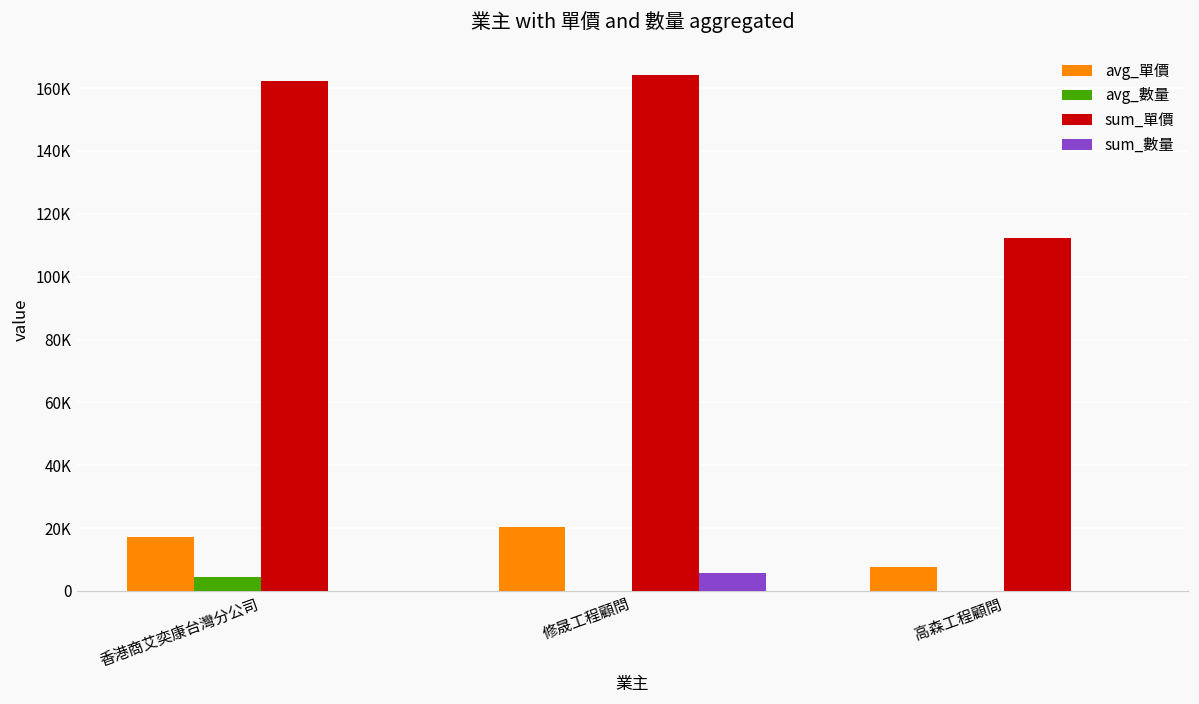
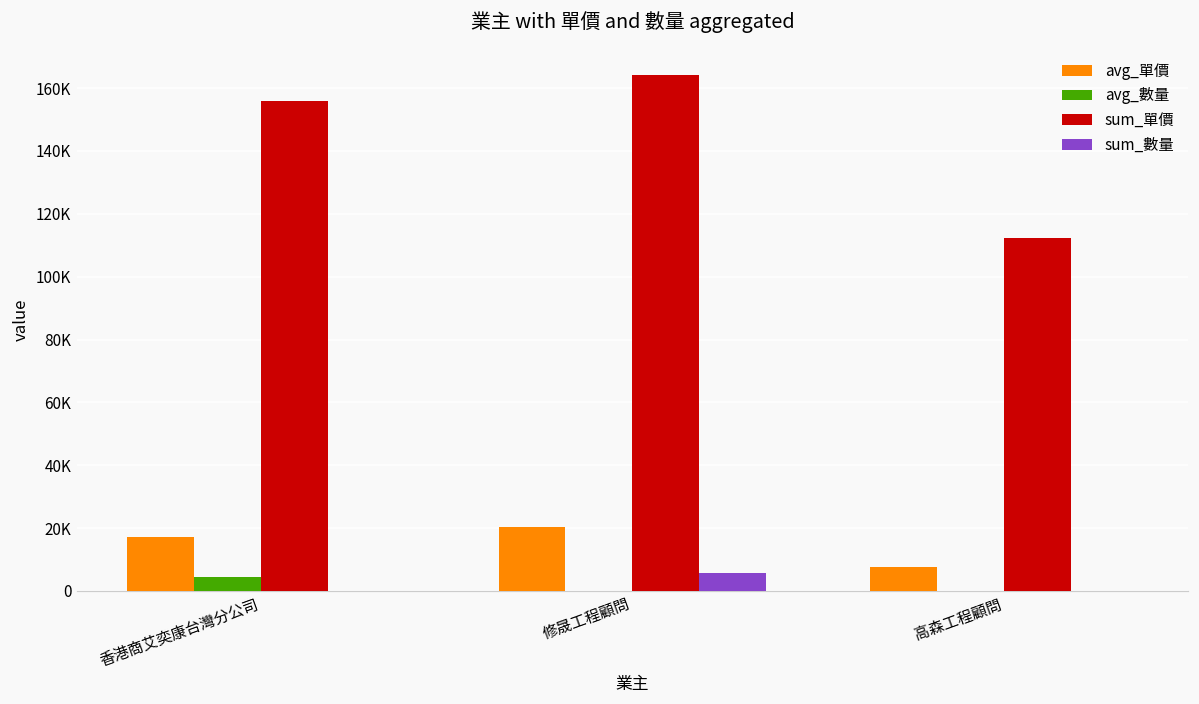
  {
    "avg_單價": {
      "香港商艾奕康台灣分公司": 17000,
      "修晟工程顧問": 20000,
      "高森工程顧問": 7000
    },
    "avg_數量": {
      "香港商艾奕康台灣分公司": 4000
    },
    "sum_單價": {
-     "香港商艾奕康台灣分公司": 162000,
+     "香港商艾奕康台灣分公司": 156000,
      "修晟工程顧問": 164000,
      "高森工程顧問": 112000
    },
    "sum_數量": {
      "修晟工程顧問": 6000
    }
  }
